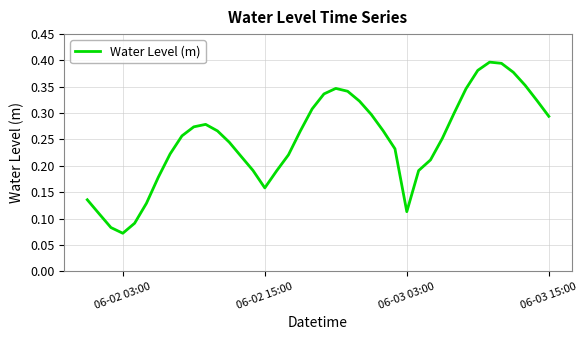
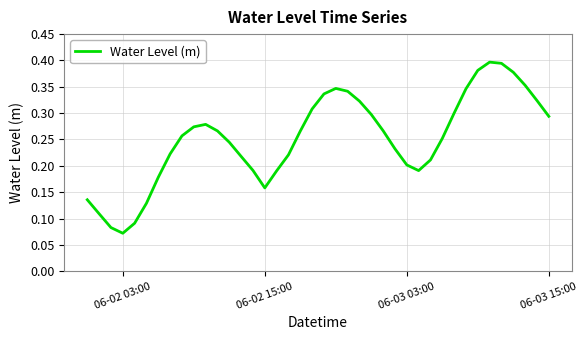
  {
    "06-02 03:00": 0.07,
    "06-02 15:00": 0.16,
-   "06-03 03:00": 0.11,
+   "06-03 03:00": 0.20,
    "06-03 15:00": 0.29
  }
